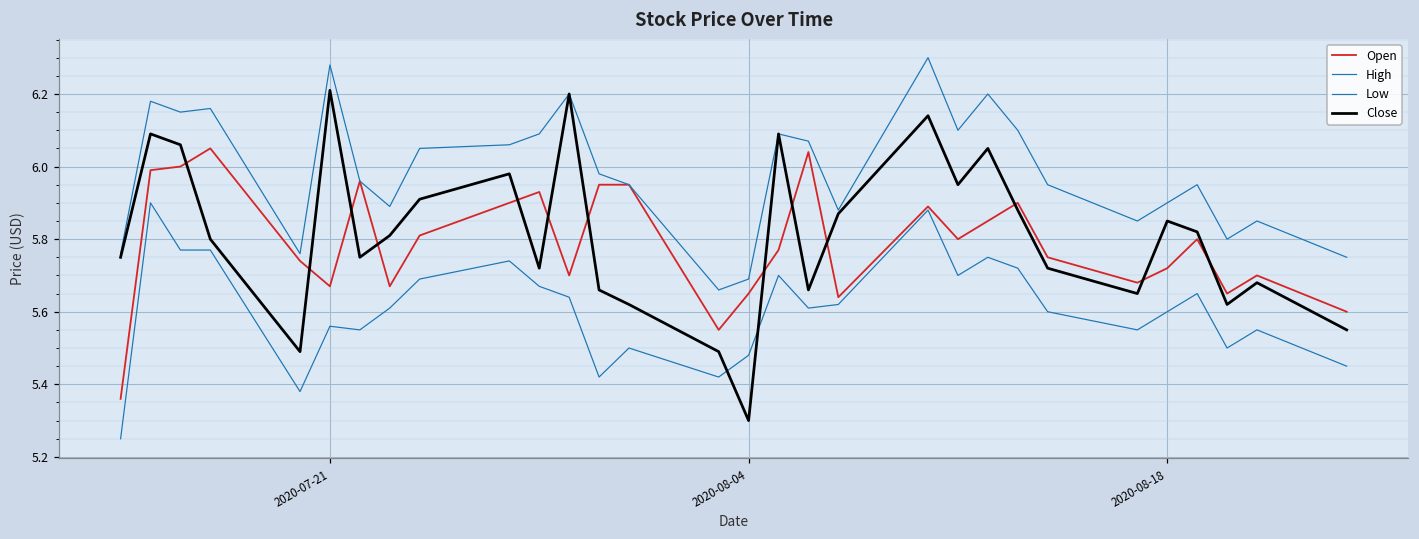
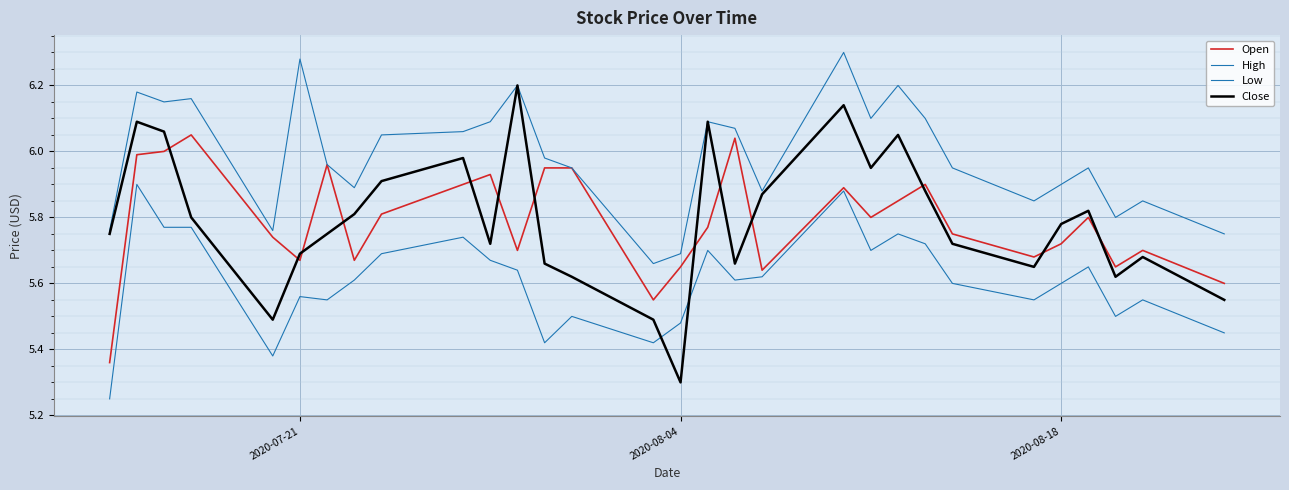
  {
    "Open": {
      "2020-07-21": 5.67,
      "2020-08-04": 5.65,
      "2020-08-18": 5.72
    },
    "Close": {
-     "2020-07-21": 6.21,
+     "2020-07-21": 5.69,
      "2020-08-04": 5.30,
-     "2020-08-18": 5.85
+     "2020-08-18": 5.78
    }
  }
